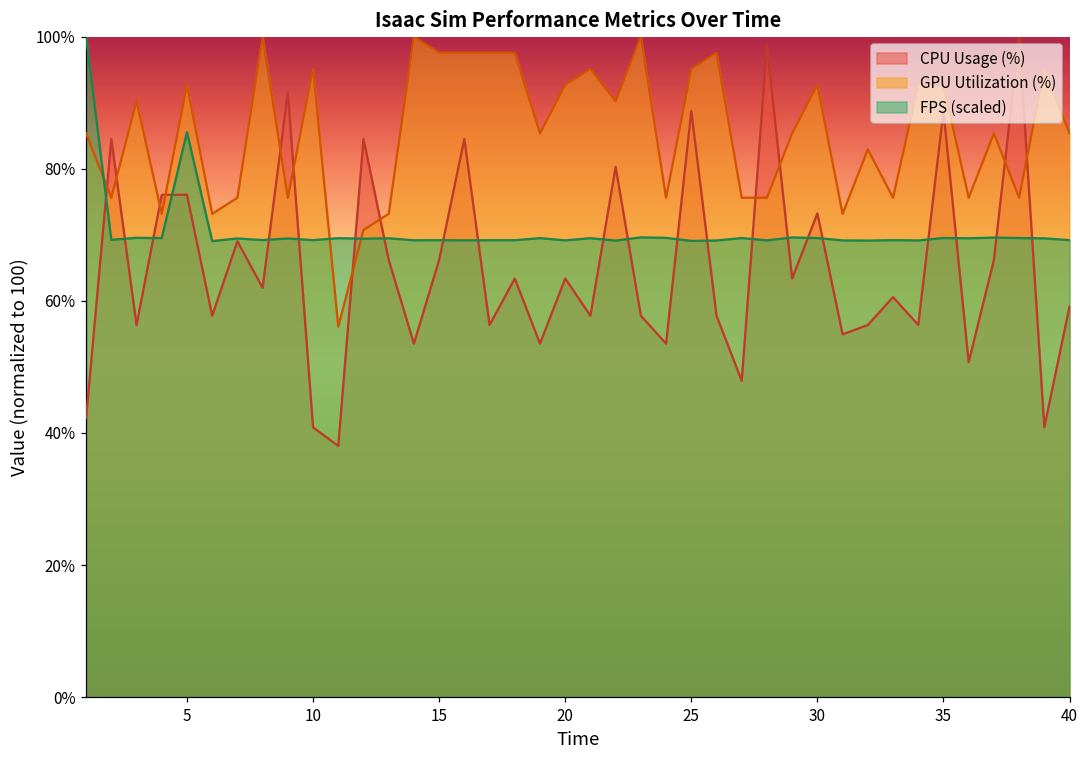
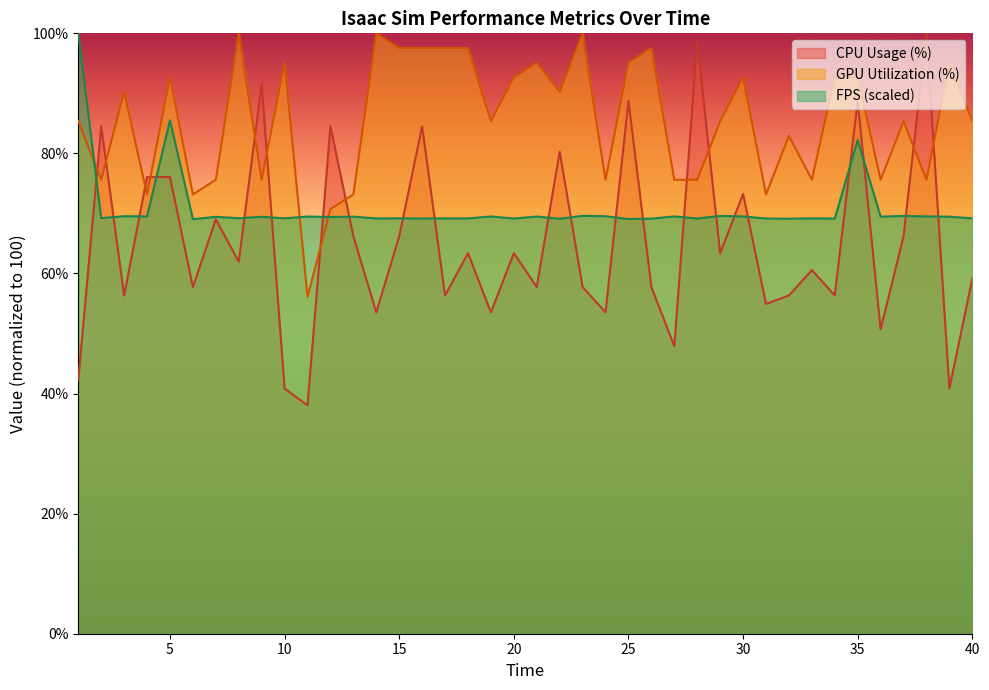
  {
    "CPU Usage (%)": {
      "5": "76%",
      "10": "41%",
      "15": "66%",
      "20": "63%",
      "25": "89%",
      "30": "73%",
      "40": "59%"
    },
    "GPU Utilization (%)": {
      "5": "93%",
      "10": "95%",
      "15": "98%",
      "20": "93%",
      "25": "95%",
      "30": "93%",
      "40": "85%"
    },
    "FPS (scaled)": {
      "5": "86%",
      "10": "69%",
      "15": "69%",
      "20": "69%",
      "25": "69%",
      "30": "70%",
-     "35": "70%",
+     "35": "82%",
      "40": "69%"
    }
  }
